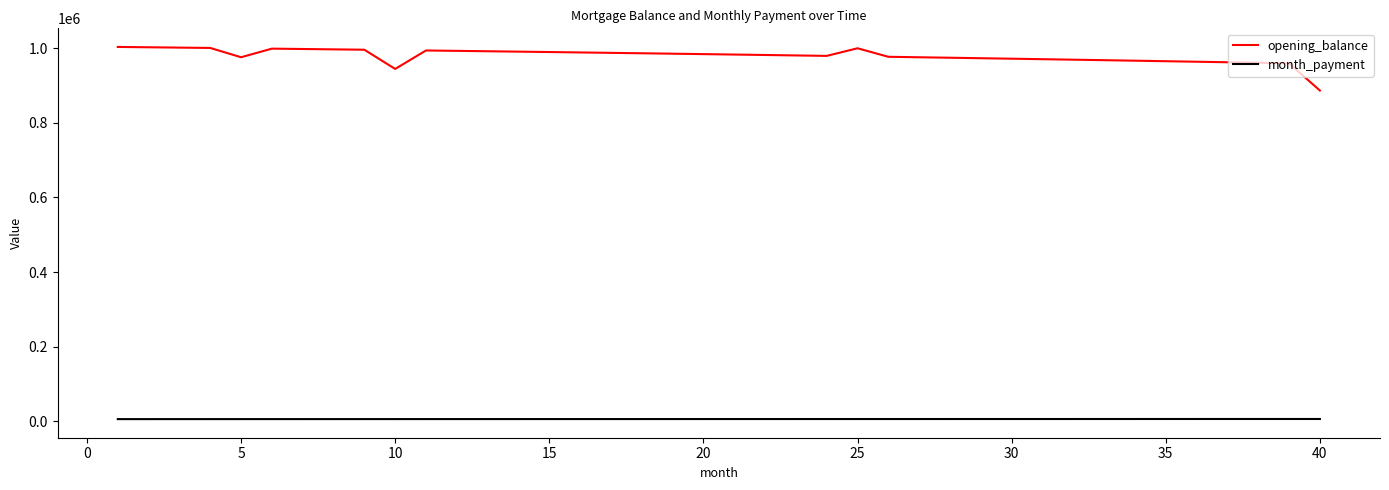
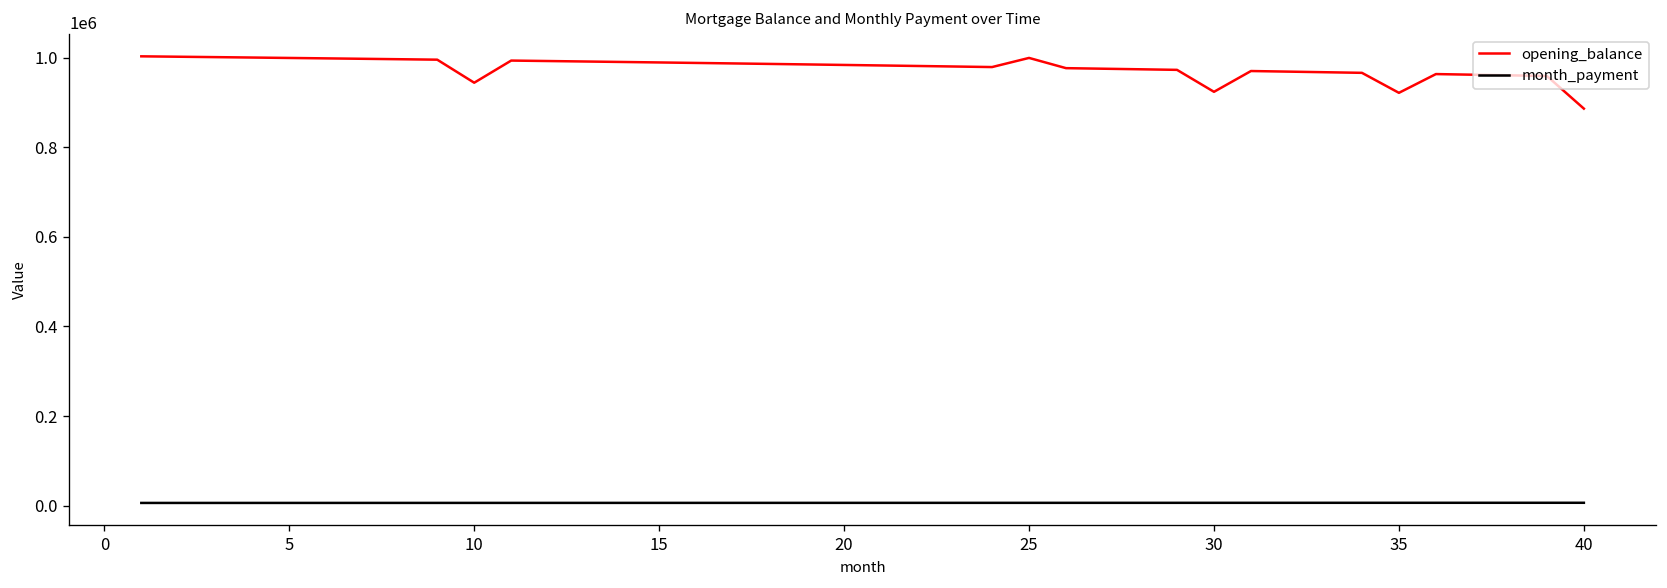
  {
    "opening_balance": {
-     "5": 980000,
+     "5": 1000000,
      "10": 940000,
      "15": 990000,
      "20": 980000,
      "25": 1000000,
-     "30": 970000,
-     "35": 960000,
+     "30": 920000,
+     "35": 920000,
      "40": 890000
    },
    "month_payment": {
      "5": 10000,
      "10": 10000,
      "15": 10000,
      "20": 10000,
      "25": 10000,
      "30": 10000,
      "35": 10000,
      "40": 10000
    }
  }
